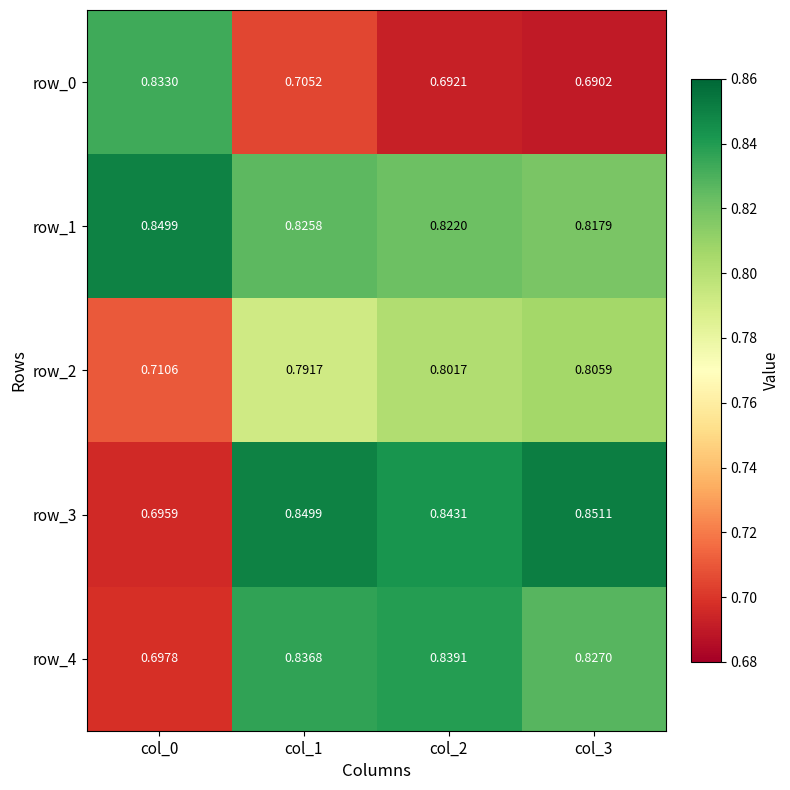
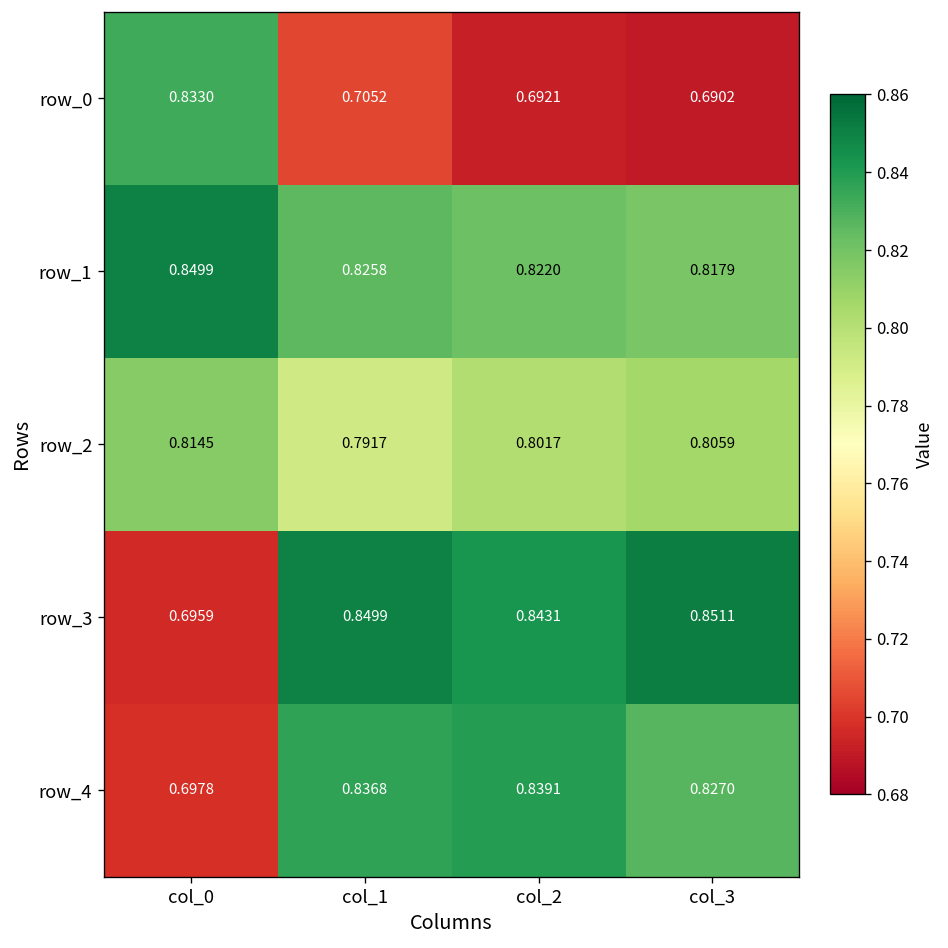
  {
    "row_0": {
      "col_0": 0.8330,
      "col_1": 0.7052,
      "col_2": 0.6921,
      "col_3": 0.6902
    },
    "row_1": {
      "col_0": 0.8499,
      "col_1": 0.8258,
      "col_2": 0.8220,
      "col_3": 0.8179
    },
    "row_2": {
-     "col_0": 0.7106,
+     "col_0": 0.8145,
      "col_1": 0.7917,
      "col_2": 0.8017,
      "col_3": 0.8059
    },
    "row_3": {
      "col_0": 0.6959,
      "col_1": 0.8499,
      "col_2": 0.8431,
      "col_3": 0.8511
    },
    "row_4": {
      "col_0": 0.6978,
      "col_1": 0.8368,
      "col_2": 0.8391,
      "col_3": 0.8270
    }
  }
